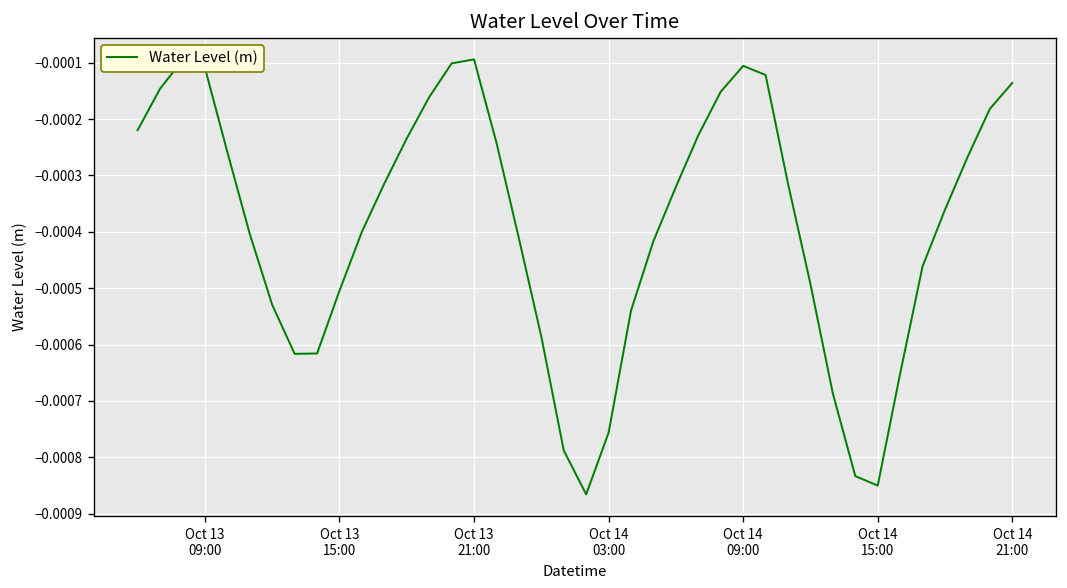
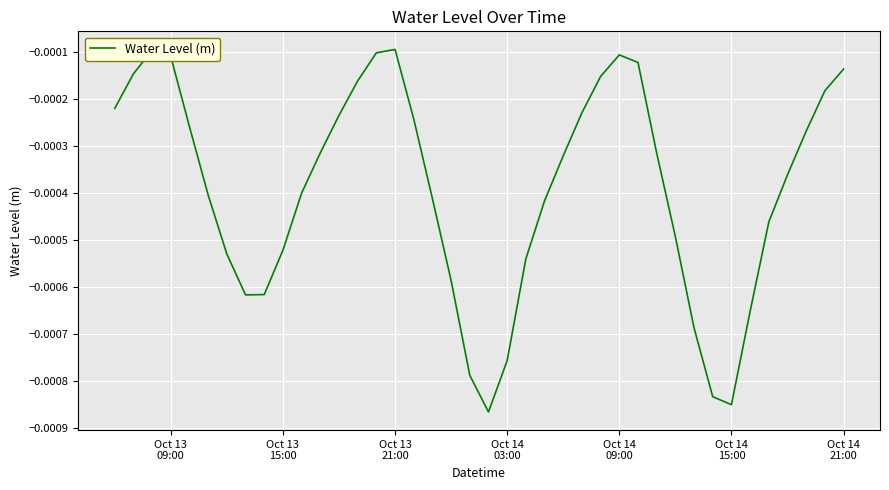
  {
-   "Oct 13 15:00": -0.00050,
+   "Oct 13 15:00": -0.00052,
    "Oct 13 21:00": -0.00009,
    "Oct 14 03:00": -0.00076,
    "Oct 14 09:00": -0.00011,
    "Oct 14 15:00": -0.00085,
    "Oct 14 21:00": -0.00014
  }
